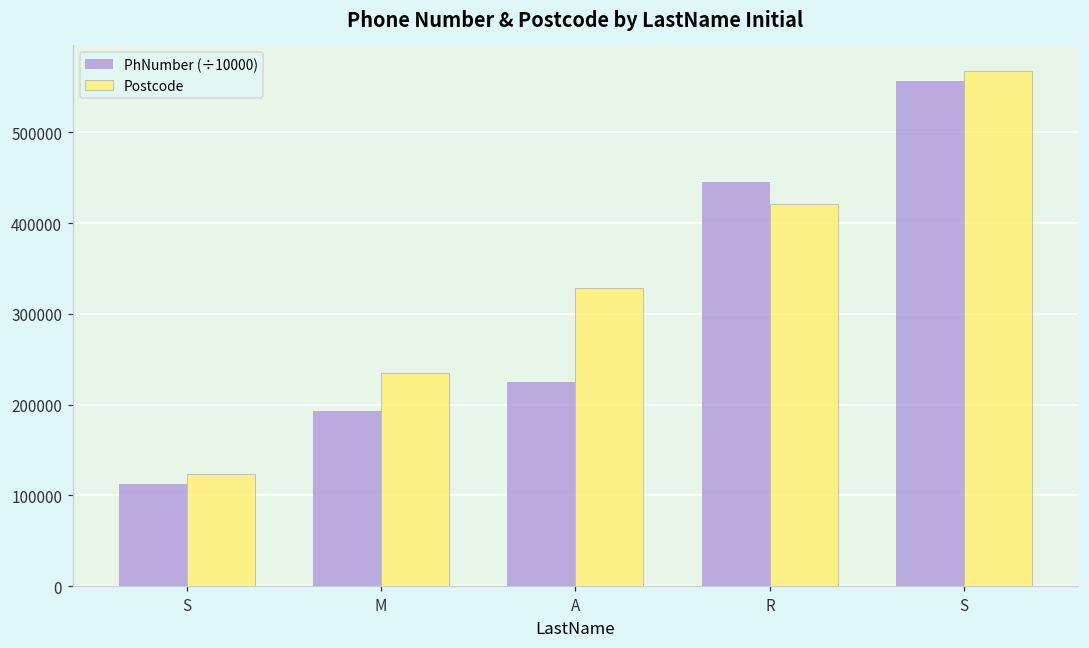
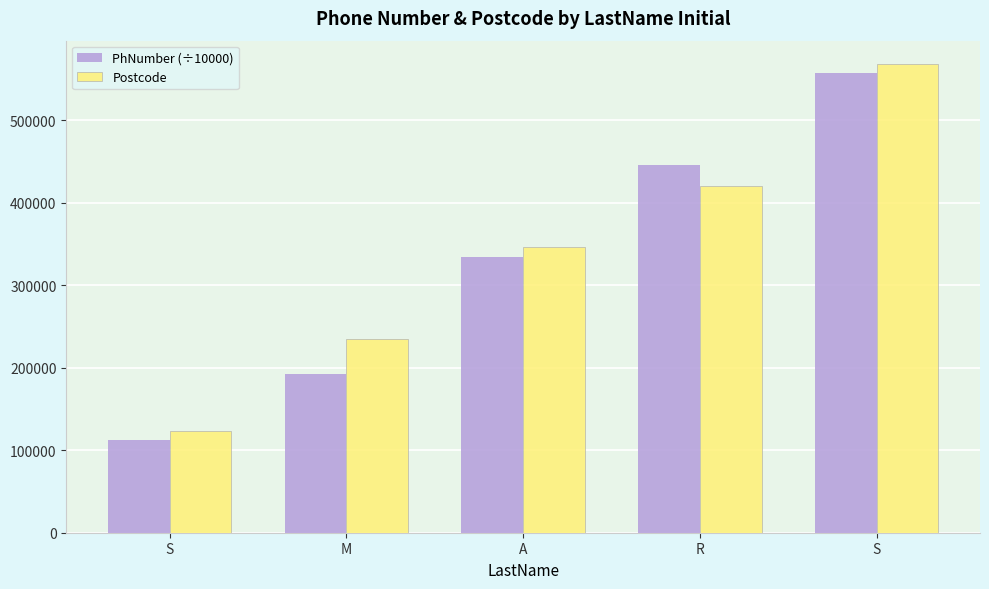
  {
    "PhNumber (÷10000)": {
      "M": 190000,
-     "A": 230000,
+     "A": 330000,
      "R": 450000
    },
    "Postcode": {
      "M": 230000,
-     "A": 330000,
+     "A": 350000,
      "R": 420000
    }
  }
